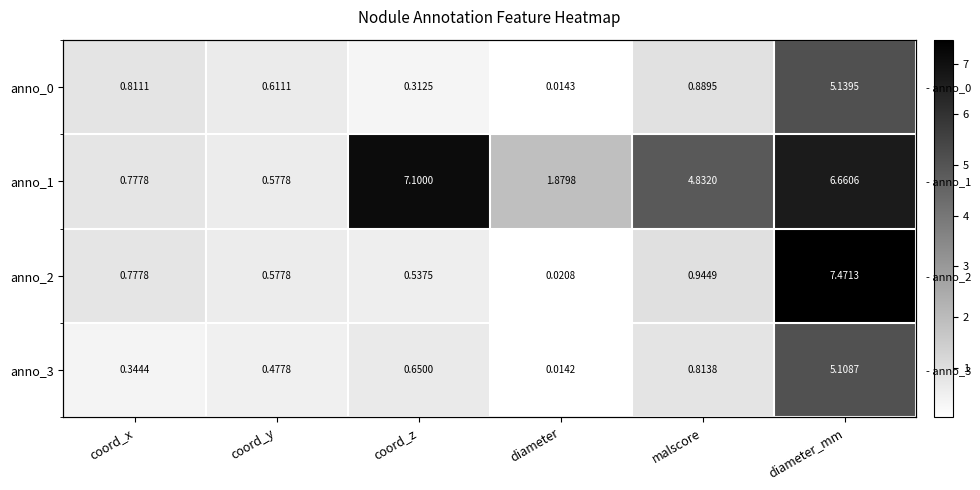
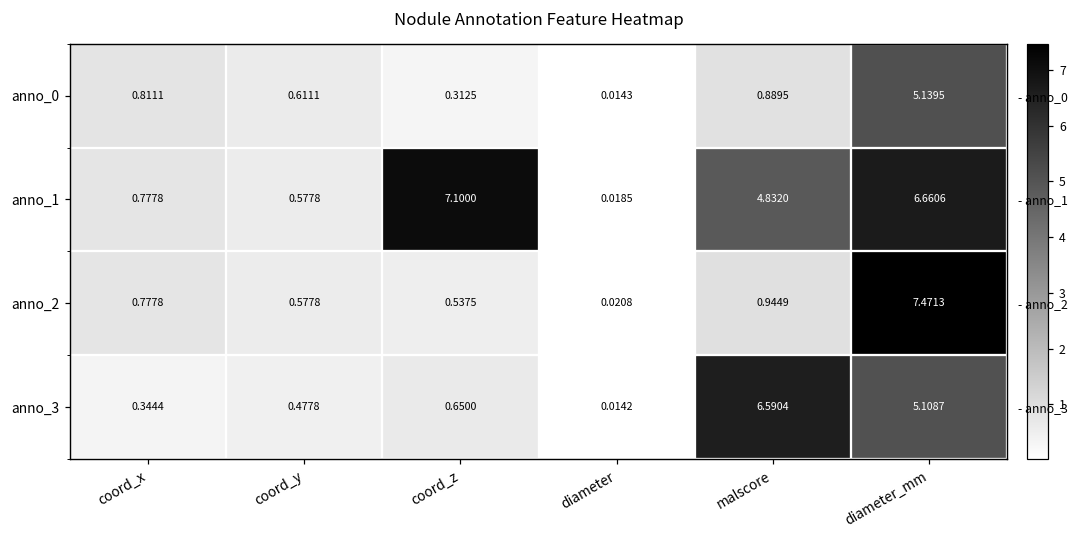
  {
    "anno_0": {
      "coord_x": 0.8111,
      "coord_y": 0.6111,
      "coord_z": 0.3125,
      "diameter": 0.0143,
      "malscore": 0.8895,
      "diameter_mm": 5.1395
    },
    "anno_1": {
      "coord_x": 0.7778,
      "coord_y": 0.5778,
      "coord_z": 7.1000,
-     "diameter": 1.8798,
+     "diameter": 0.0185,
      "malscore": 4.8320,
      "diameter_mm": 6.6606
    },
    "anno_2": {
      "coord_x": 0.7778,
      "coord_y": 0.5778,
      "coord_z": 0.5375,
      "diameter": 0.0208,
      "malscore": 0.9449,
      "diameter_mm": 7.4713
    },
    "anno_3": {
      "coord_x": 0.3444,
      "coord_y": 0.4778,
      "coord_z": 0.6500,
      "diameter": 0.0142,
-     "malscore": 0.8138,
+     "malscore": 6.5904,
      "diameter_mm": 5.1087
    }
  }
